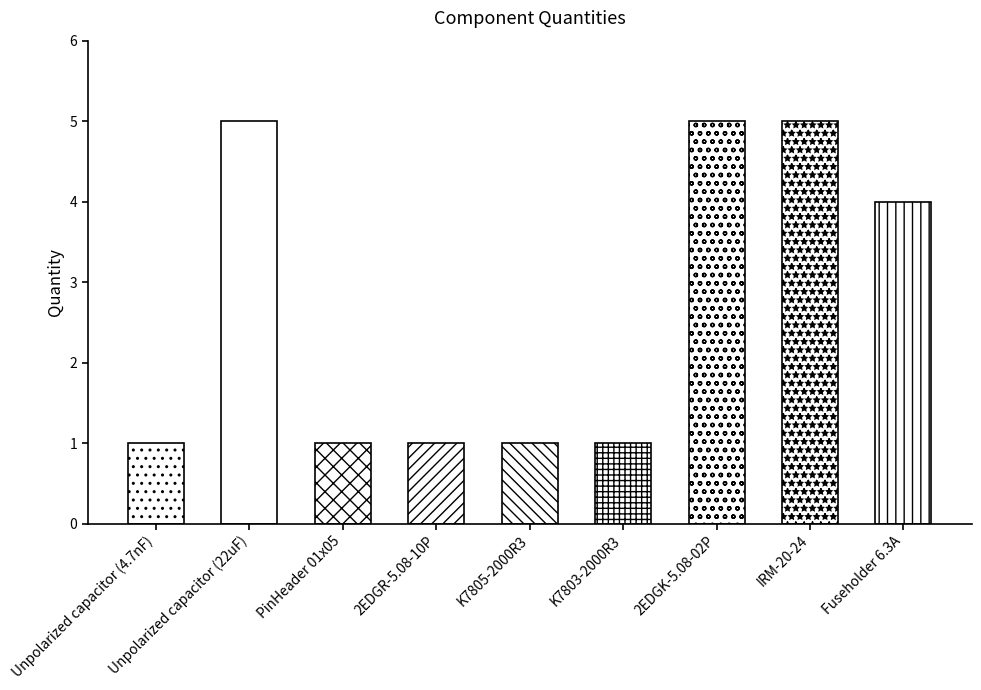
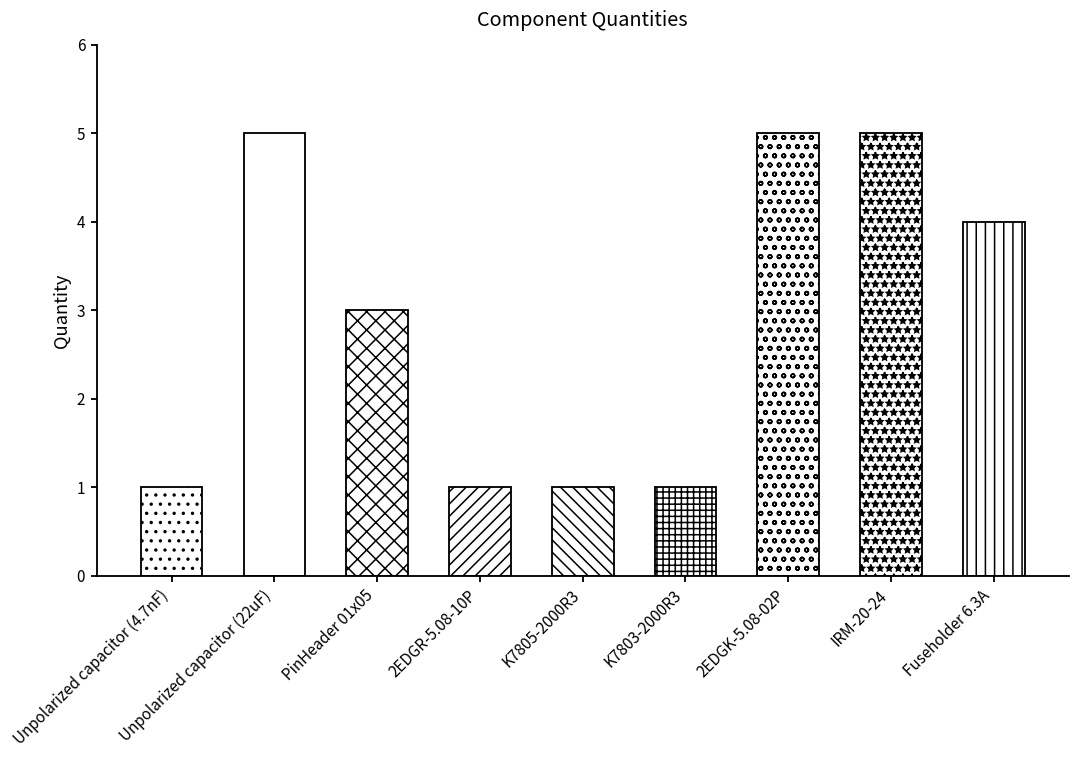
  {
    "Unpolarized capacitor (4.7nF)": 1,
    "Unpolarized capacitor (22uF)": 5,
-   "PinHeader 01x05": 1,
+   "PinHeader 01x05": 3,
    "2EDGR-5.08-10P": 1,
    "K7805-2000R3": 1,
    "K7803-2000R3": 1,
    "2EDGK-5.08-02P": 5,
    "IRM-20-24": 5,
    "Fuseholder 6.3A": 4
  }
